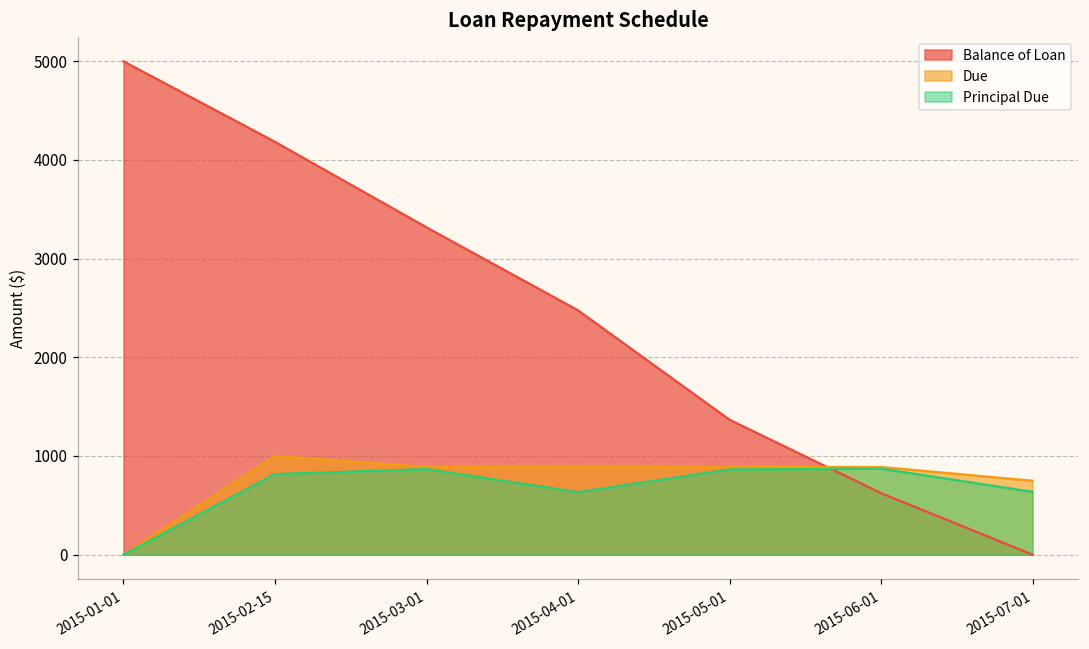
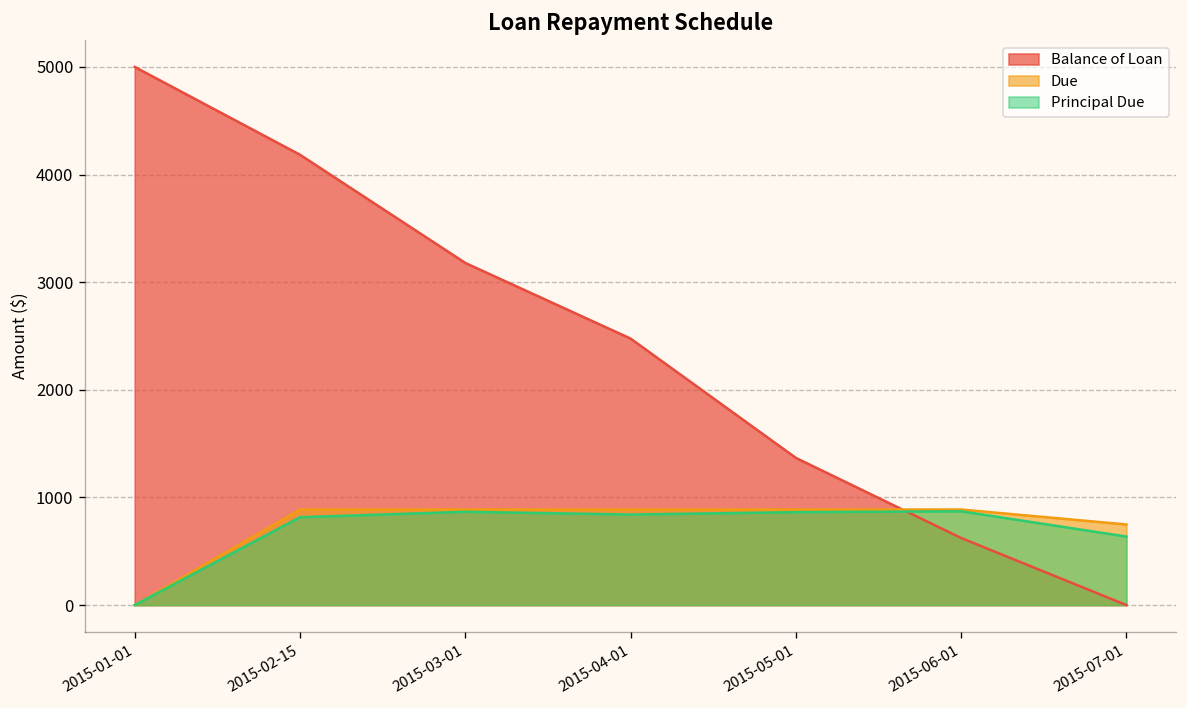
  {
    "Balance of Loan": {
      "2015-01-01": 5000,
      "2015-02-15": 4200,
-     "2015-03-01": 3300,
+     "2015-03-01": 3200,
      "2015-04-01": 2500,
      "2015-05-01": 1400,
      "2015-06-01": 600,
      "2015-07-01": 0
    },
    "Due": {
-     "2015-02-15": 1000,
+     "2015-02-15": 900,
      "2015-04-01": 900,
      "2015-07-01": 700
    },
    "Principal Due": {
      "2015-02-15": 800,
-     "2015-04-01": 600,
+     "2015-04-01": 800,
      "2015-07-01": 600
    }
  }
